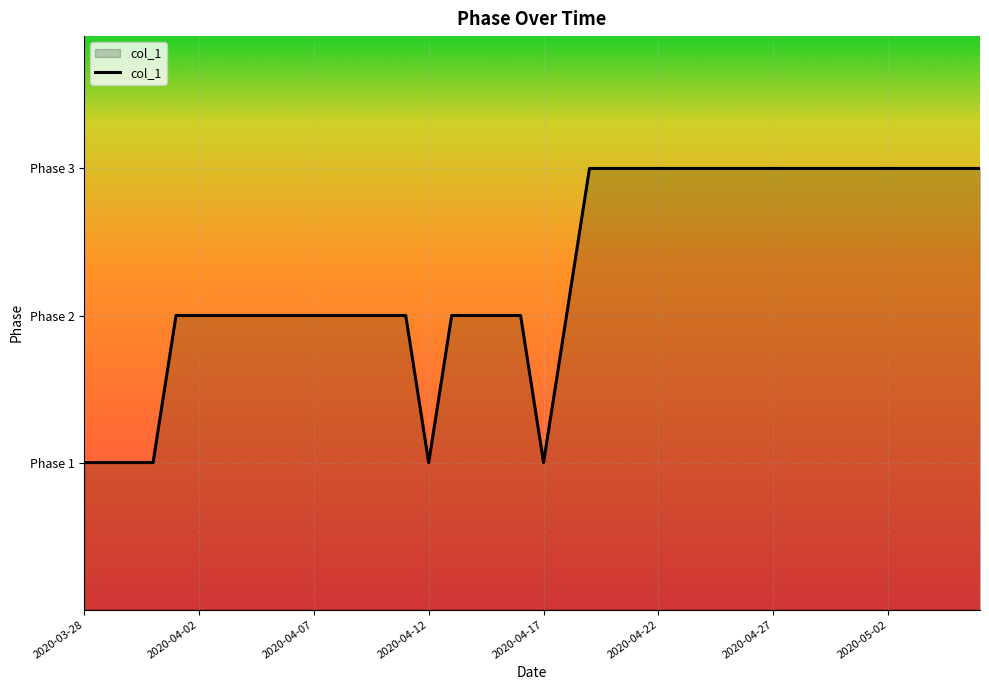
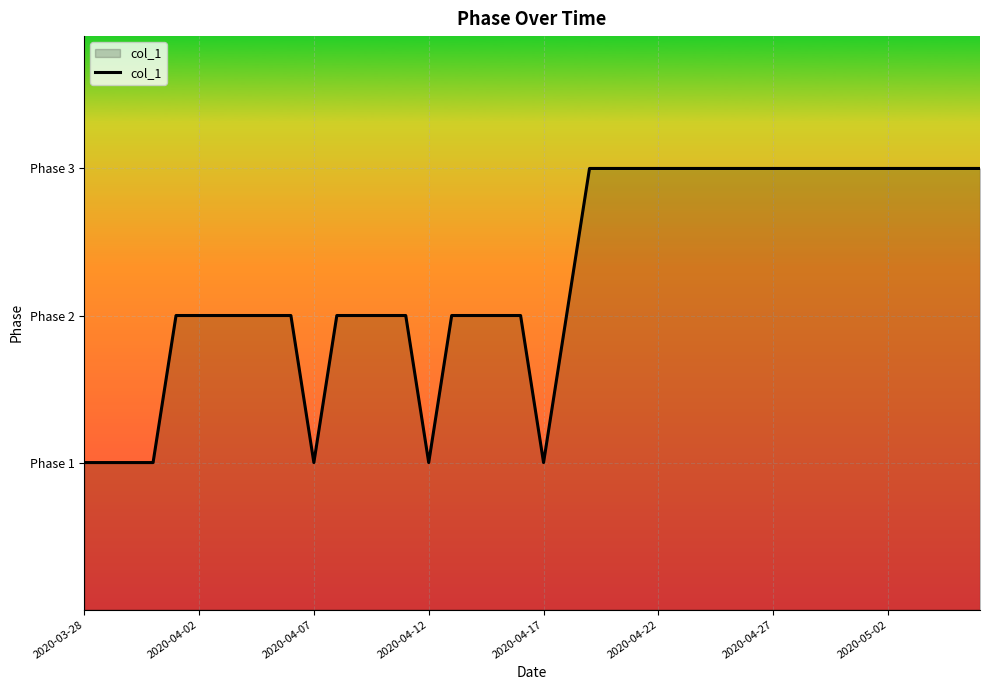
  {
    "2020-03-28": "Phase 1",
    "2020-04-02": "Phase 2",
-   "2020-04-07": "Phase 2",
+   "2020-04-07": "Phase 1",
    "2020-04-12": "Phase 1",
    "2020-04-17": "Phase 1",
    "2020-04-22": "Phase 3",
    "2020-04-27": "Phase 3",
    "2020-05-02": "Phase 3"
  }
